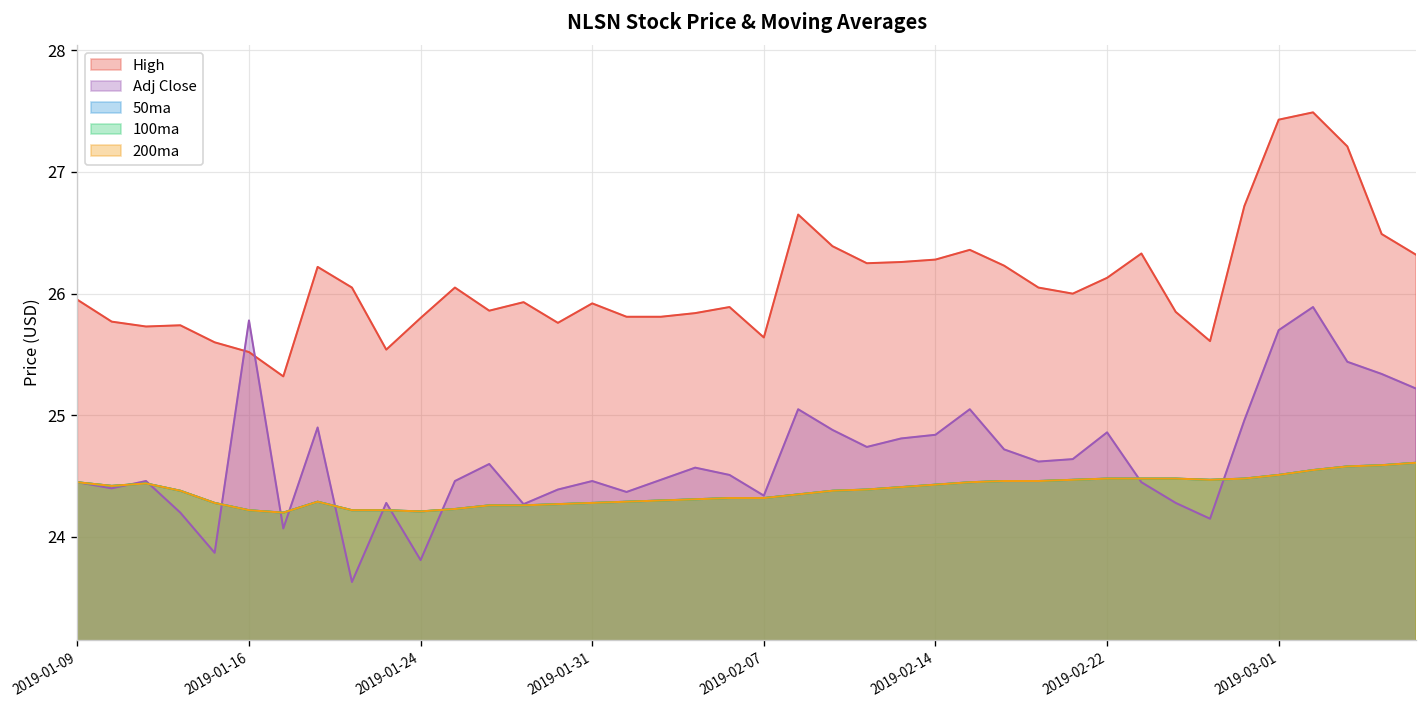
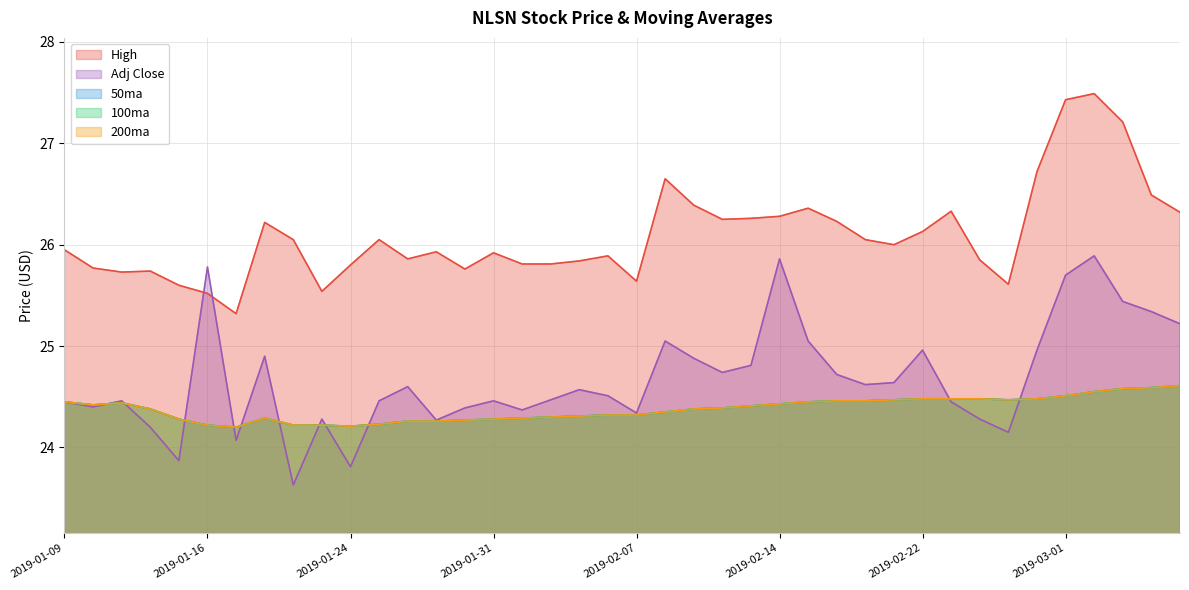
  {
    "Adj Close": {
      "2019-01-16": 25.78,
      "2019-01-24": 23.81,
      "2019-01-31": 24.46,
-     "2019-02-14": 24.84,
-     "2019-02-22": 24.86,
+     "2019-02-14": 25.86,
+     "2019-02-22": 24.96,
      "2019-03-01": 25.70
    }
  }
